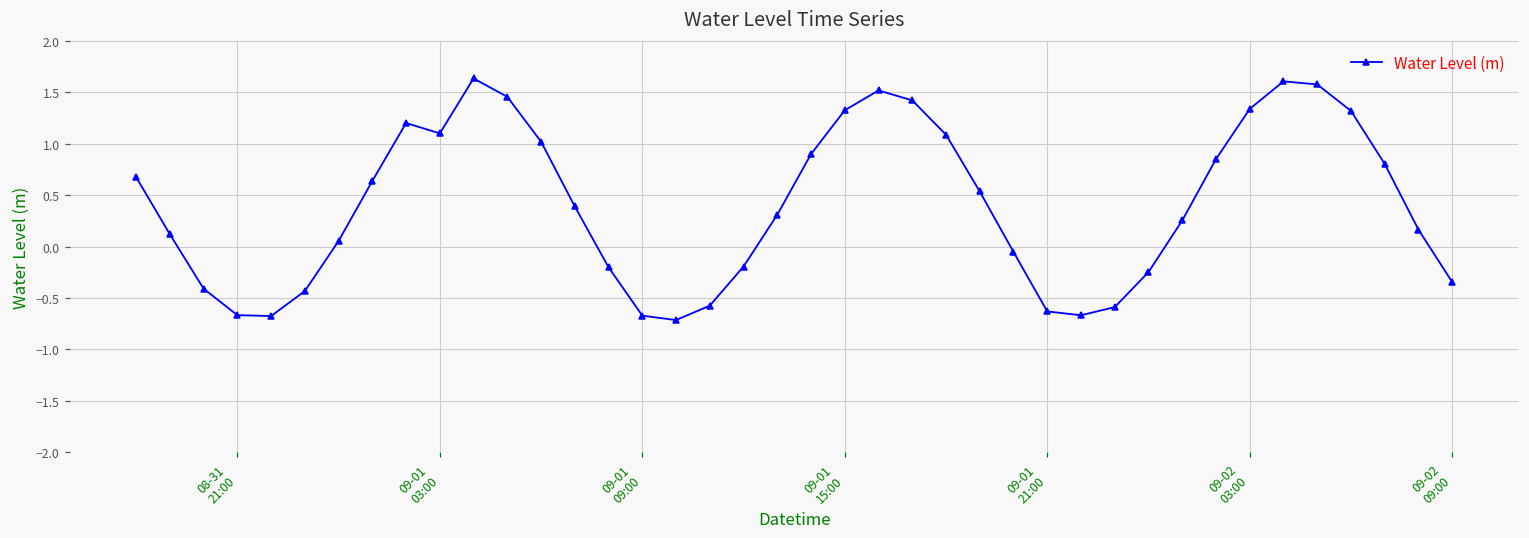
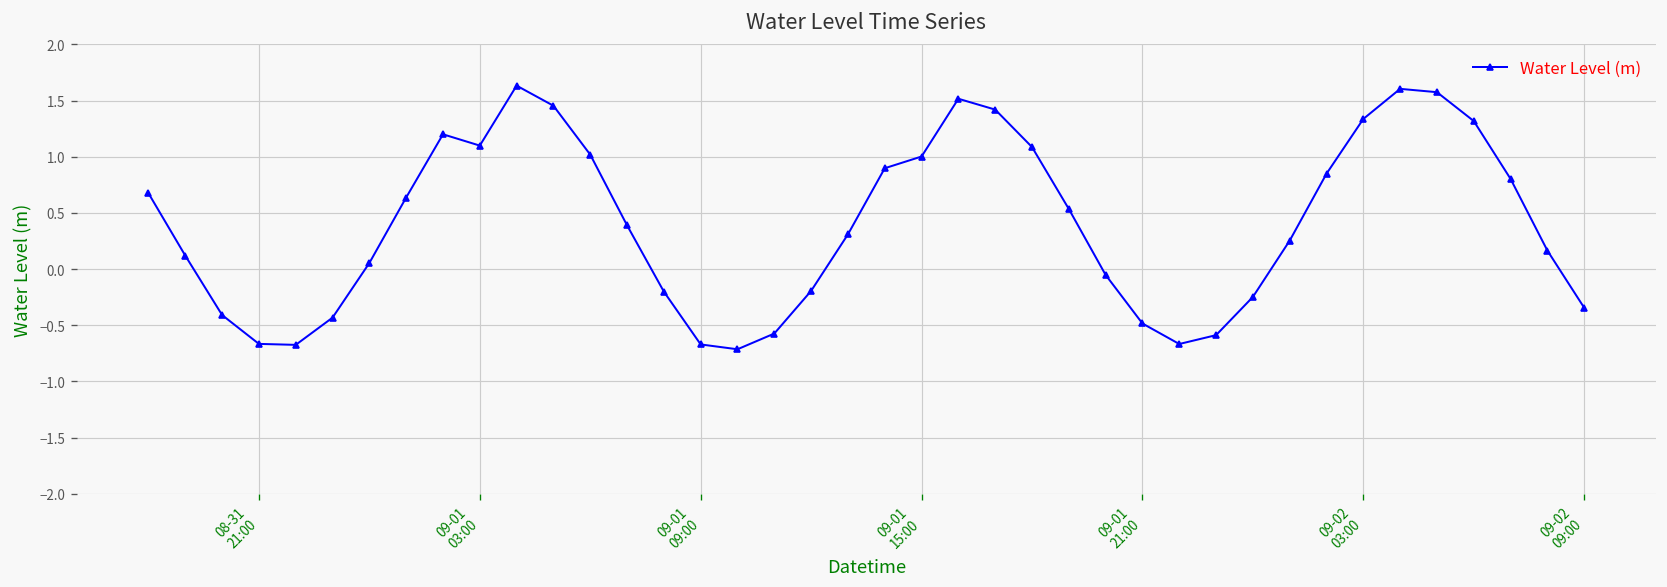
  {
    "08-31 21:00": -0.7,
    "09-01 03:00": 1.1,
    "09-01 09:00": -0.7,
-   "09-01 15:00": 1.3,
-   "09-01 21:00": -0.6,
+   "09-01 15:00": 1.0,
+   "09-01 21:00": -0.5,
    "09-02 03:00": 1.3,
    "09-02 09:00": -0.3
  }
